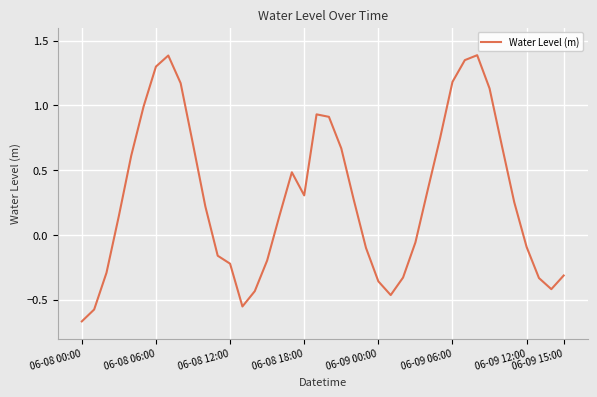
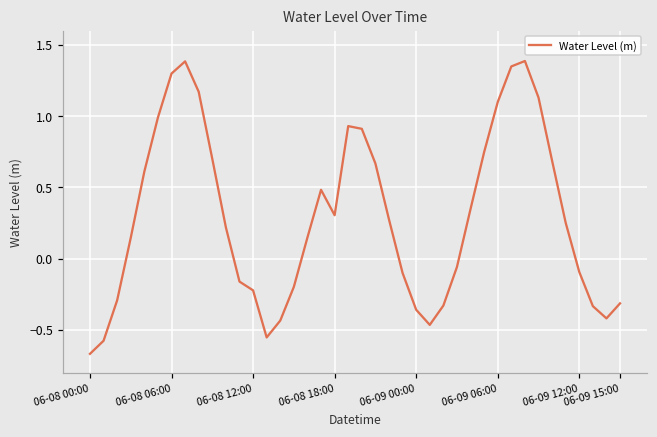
  {
    "06-08 00:00": -0.67,
    "06-08 06:00": 1.30,
    "06-08 12:00": -0.22,
    "06-08 18:00": 0.30,
    "06-09 00:00": -0.36,
-   "06-09 06:00": 1.18,
+   "06-09 06:00": 1.10,
    "06-09 12:00": -0.09,
    "06-09 15:00": -0.31
  }
